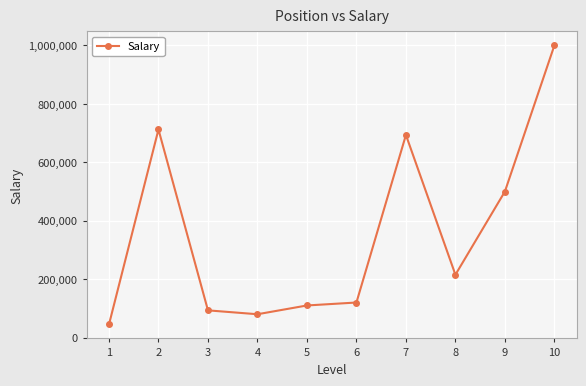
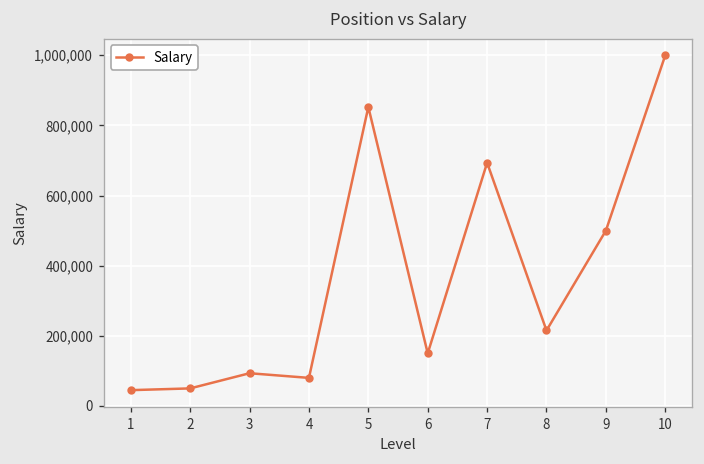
  {
    "1": "50,000",
-   "2": "710,000",
+   "2": "50,000",
    "3": "90,000",
    "4": "80,000",
-   "5": "110,000",
-   "6": "120,000",
+   "5": "850,000",
+   "6": "150,000",
    "7": "690,000",
    "8": "220,000",
    "9": "500,000",
    "10": "1,000,000"
  }
